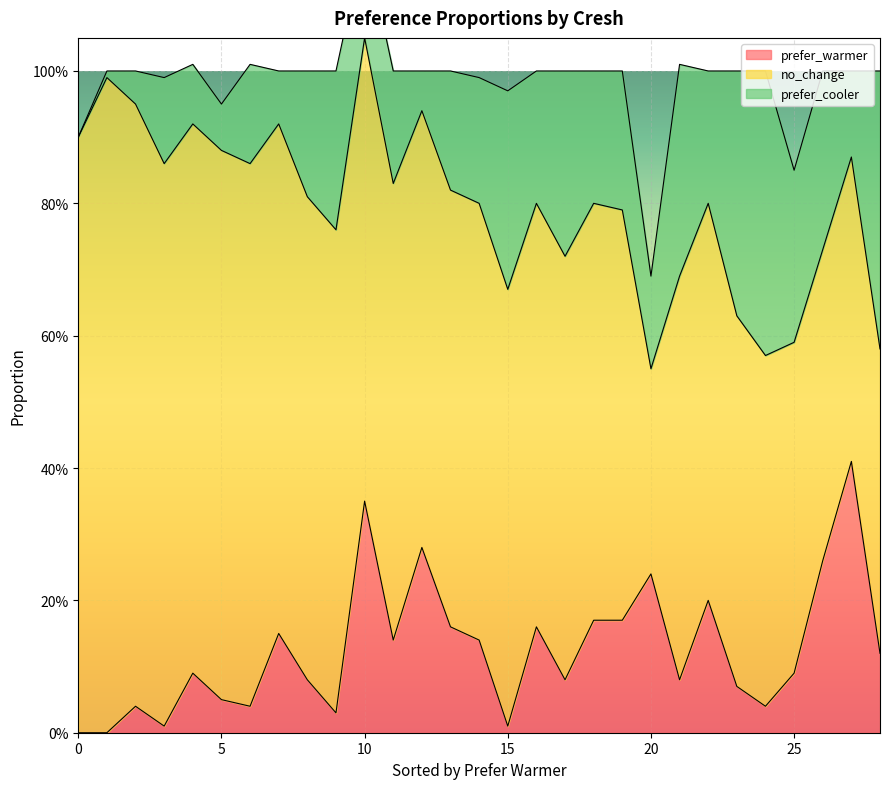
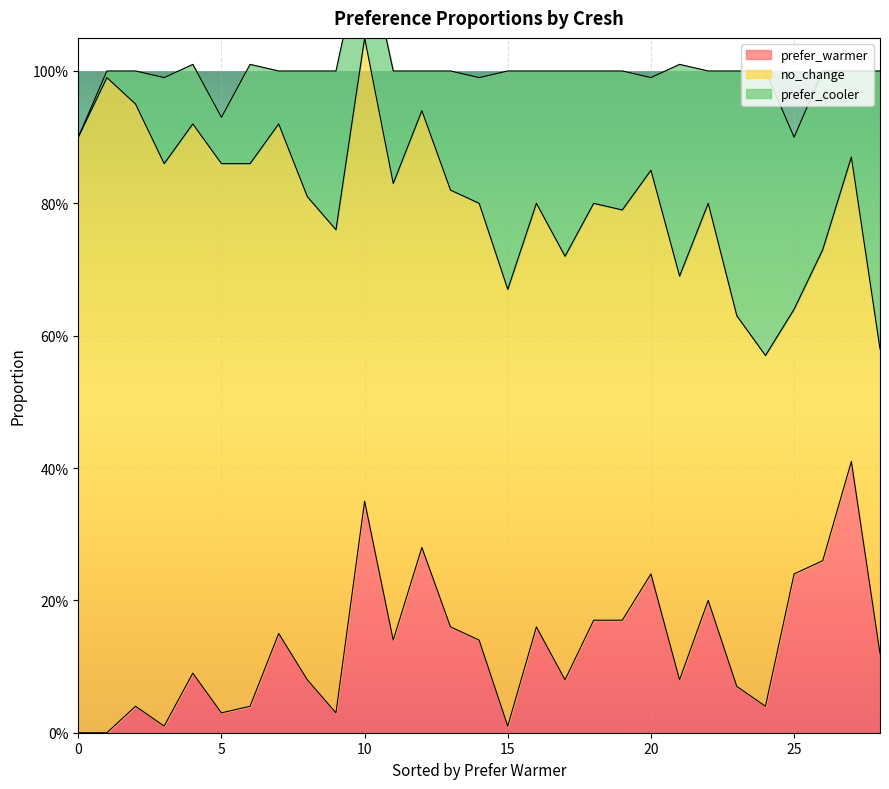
  {
    "prefer_warmer": {
      "0": "0%",
-     "5": "5%",
+     "5": "3%",
      "10": "35%",
      "15": "1%",
      "20": "24%",
-     "25": "9%"
+     "25": "24%"
    },
    "no_change": {
      "5": "83%",
      "10": "70%",
      "15": "66%",
-     "20": "31%",
-     "25": "50%"
+     "20": "61%",
+     "25": "40%"
    },
    "prefer_cooler": {
      "5": "7%",
-     "15": "30%",
+     "15": "33%",
      "20": "14%",
      "25": "26%"
    }
  }
